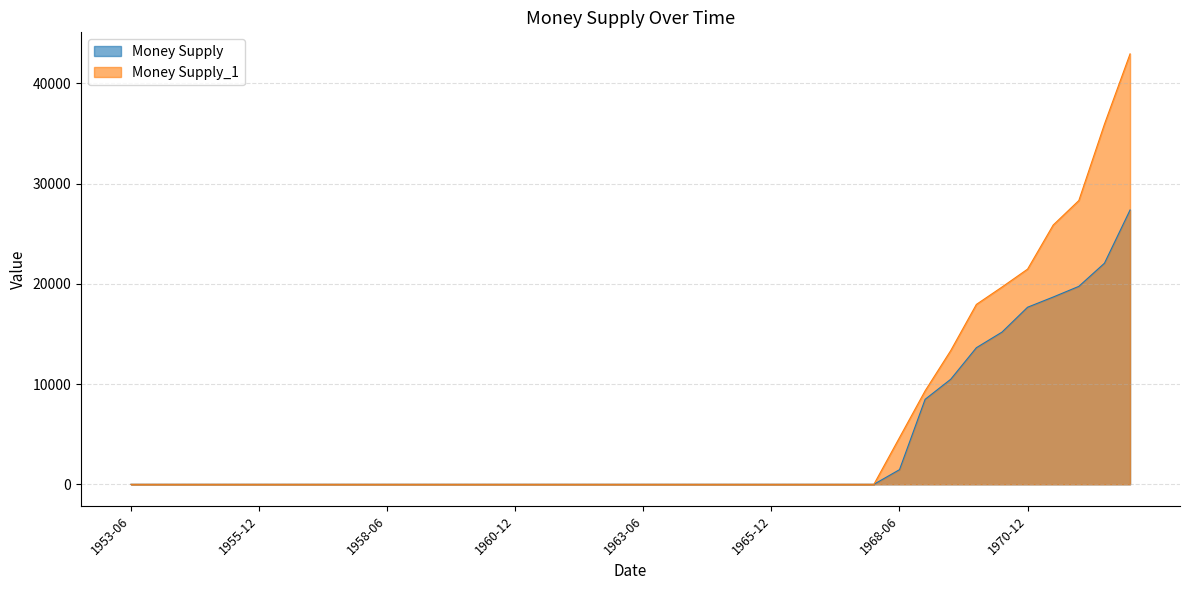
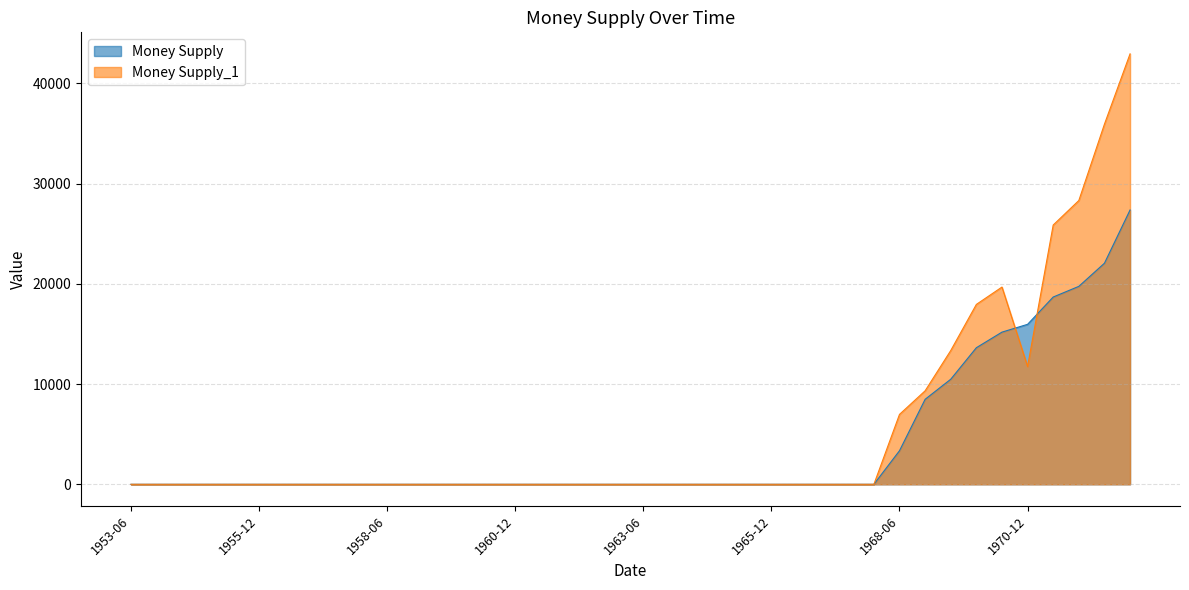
  {
    "Money Supply": {
-     "1968-06": 1500,
-     "1970-12": 17700
+     "1968-06": 3400,
+     "1970-12": 16000
    },
    "Money Supply_1": {
-     "1968-06": 4700,
-     "1970-12": 21500
+     "1968-06": 7000,
+     "1970-12": 11800
    }
  }
